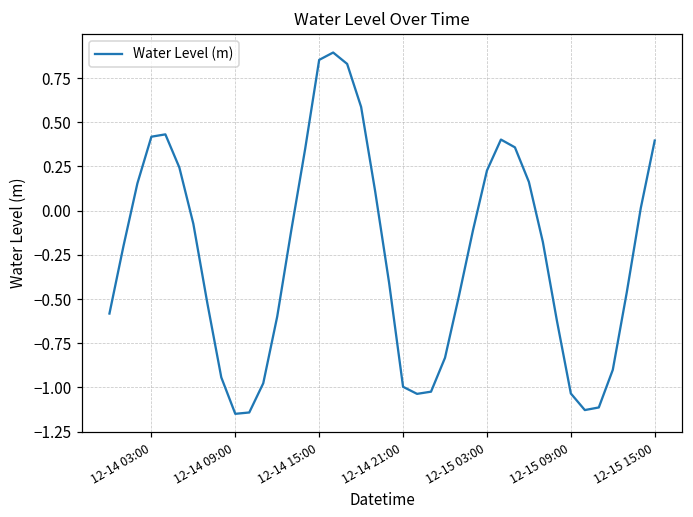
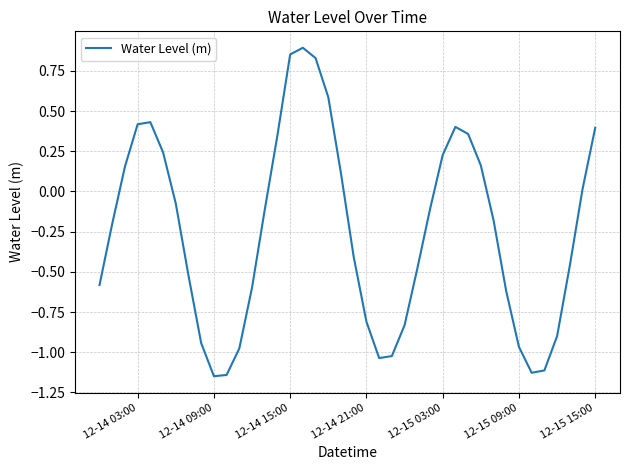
  {
    "12-14 03:00": 0.42,
    "12-14 09:00": -1.15,
    "12-14 15:00": 0.85,
-   "12-14 21:00": -1.00,
+   "12-14 21:00": -0.81,
    "12-15 03:00": 0.23,
-   "12-15 09:00": -1.03,
+   "12-15 09:00": -0.97,
    "12-15 15:00": 0.40
  }
